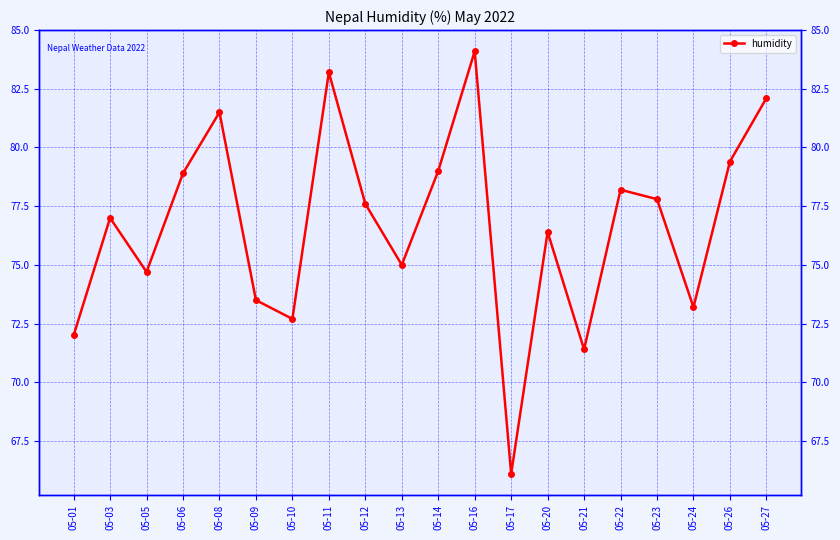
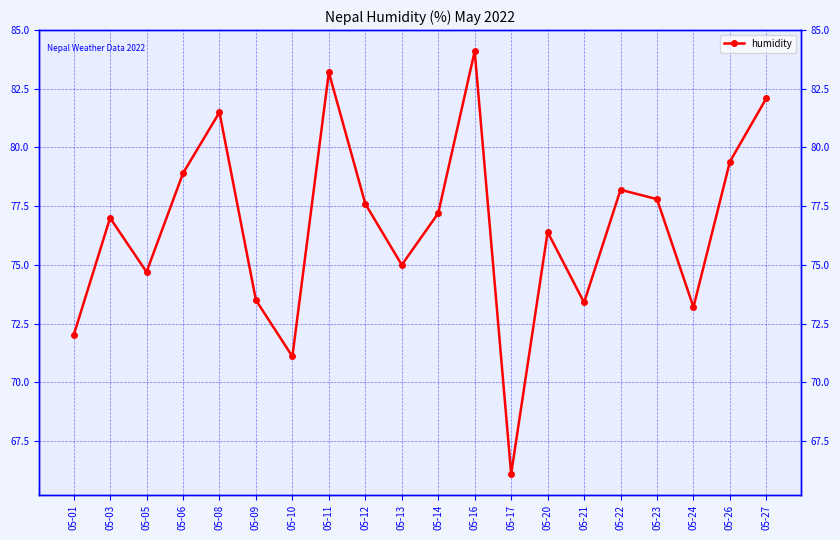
  {
    "05-01": 72.0,
    "05-03": 77.0,
    "05-05": 74.7,
    "05-06": 78.9,
    "05-08": 81.5,
    "05-09": 73.5,
-   "05-10": 72.7,
+   "05-10": 71.1,
    "05-11": 83.2,
    "05-12": 77.6,
    "05-13": 75.0,
-   "05-14": 79.0,
+   "05-14": 77.2,
    "05-16": 84.1,
    "05-17": 66.1,
    "05-20": 76.4,
-   "05-21": 71.4,
+   "05-21": 73.4,
    "05-22": 78.2,
    "05-23": 77.8,
    "05-24": 73.2,
    "05-26": 79.4,
    "05-27": 82.1
  }
